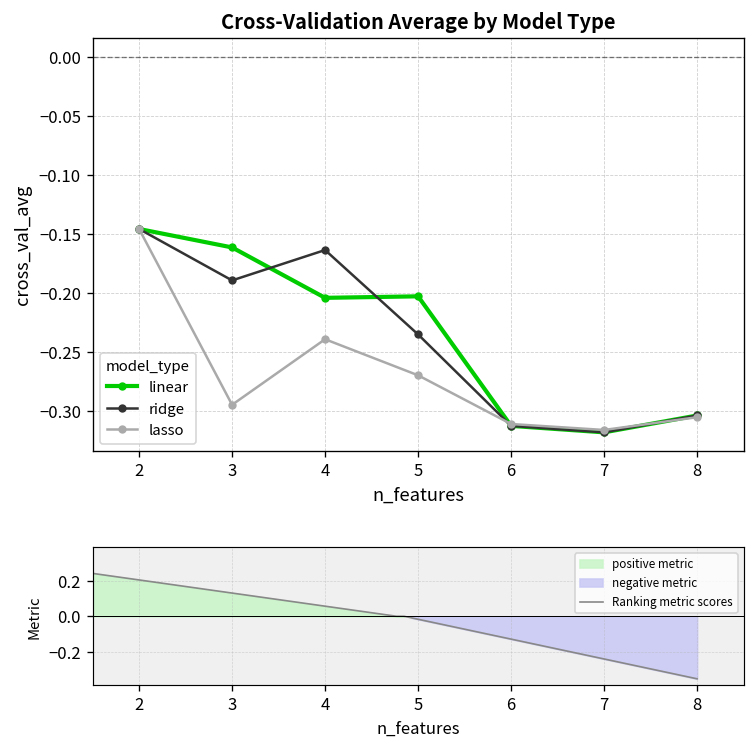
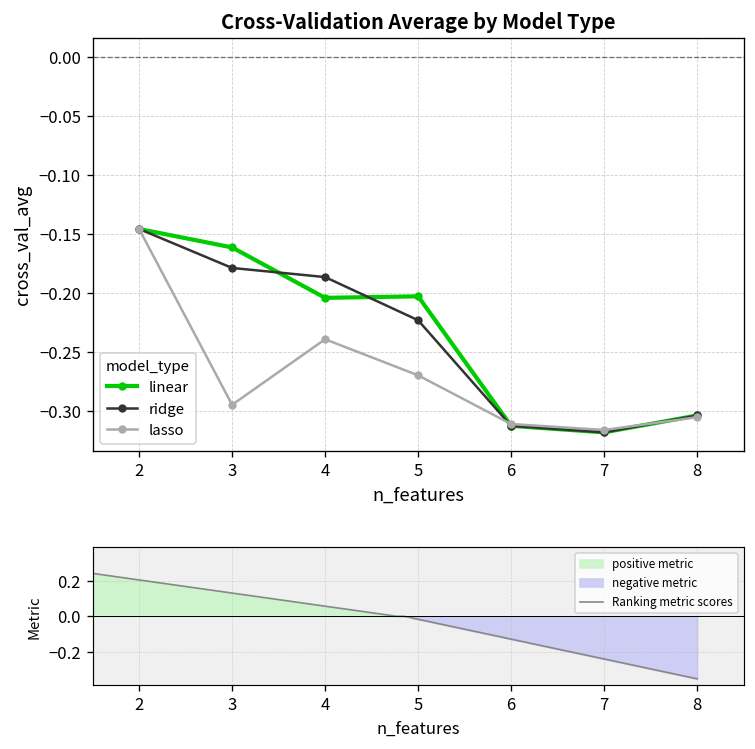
  {
    "Cross-Validation Average by Model Type": {
      "linear": {
        "3": -0.16,
        "4": -0.20,
        "5": -0.20
      },
      "ridge": {
-       "3": -0.19,
-       "4": -0.16,
-       "5": -0.23
+       "3": -0.18,
+       "4": -0.19,
+       "5": -0.22
      },
      "lasso": {
        "3": -0.29,
        "4": -0.24,
        "5": -0.27
      }
    }
  }
